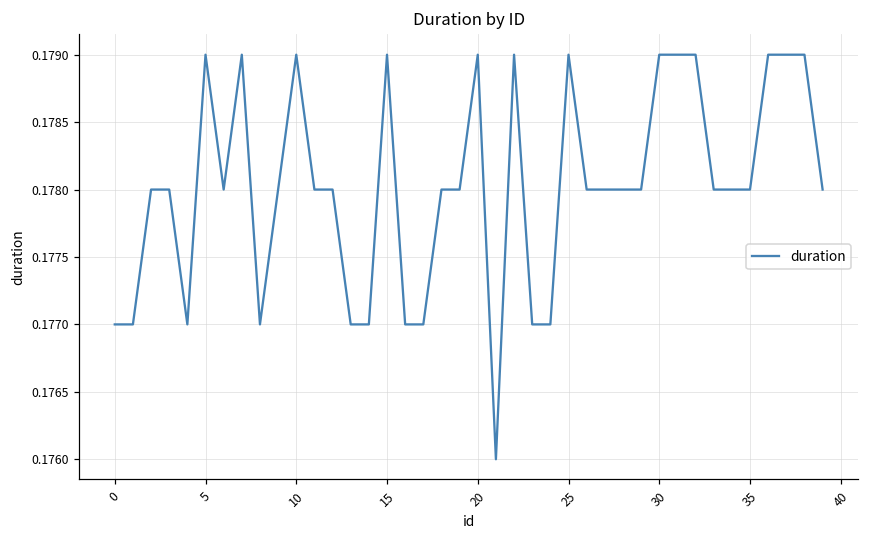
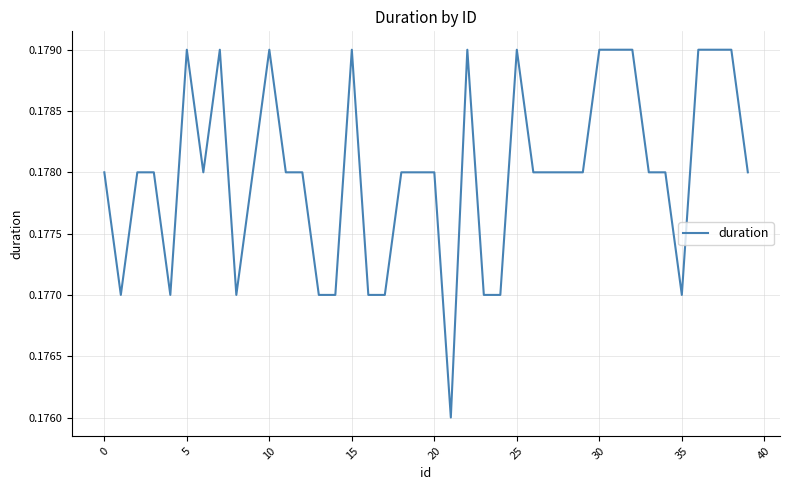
  {
-   "0": 0.177,
+   "0": 0.178,
    "5": 0.179,
    "10": 0.179,
    "15": 0.179,
-   "20": 0.179,
+   "20": 0.178,
    "25": 0.179,
    "30": 0.179,
-   "35": 0.178
+   "35": 0.177
  }
